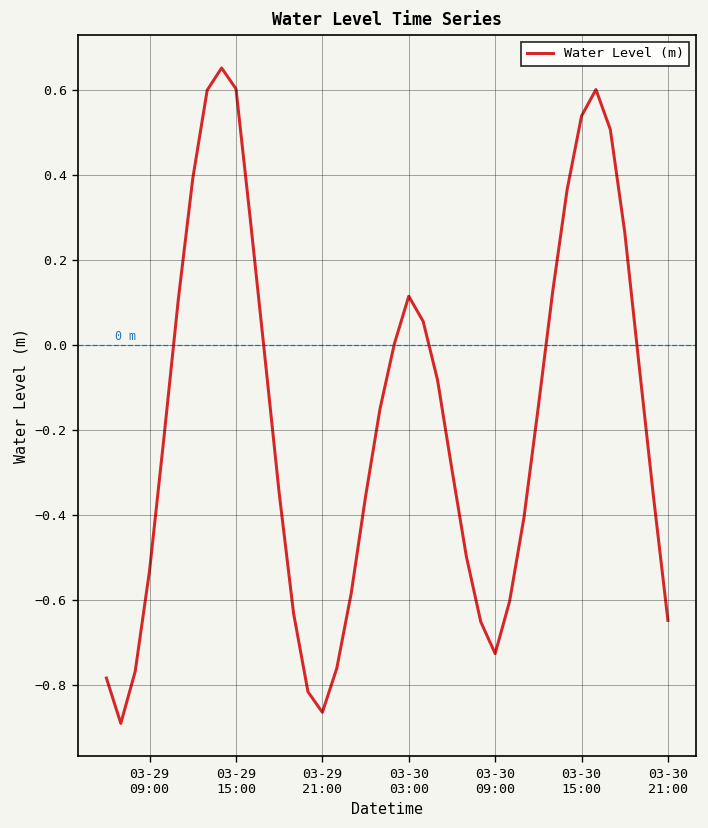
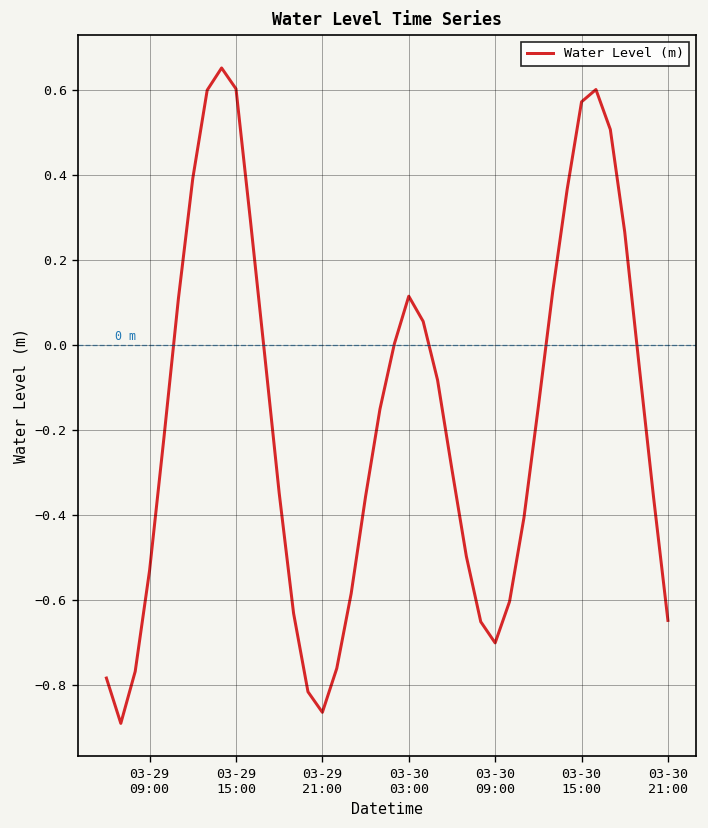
  {
    "03-29 09:00": -0.53,
    "03-29 15:00": 0.60,
    "03-29 21:00": -0.87,
    "03-30 03:00": 0.11,
-   "03-30 09:00": -0.73,
-   "03-30 15:00": 0.54,
+   "03-30 09:00": -0.70,
+   "03-30 15:00": 0.57,
    "03-30 21:00": -0.65
  }
